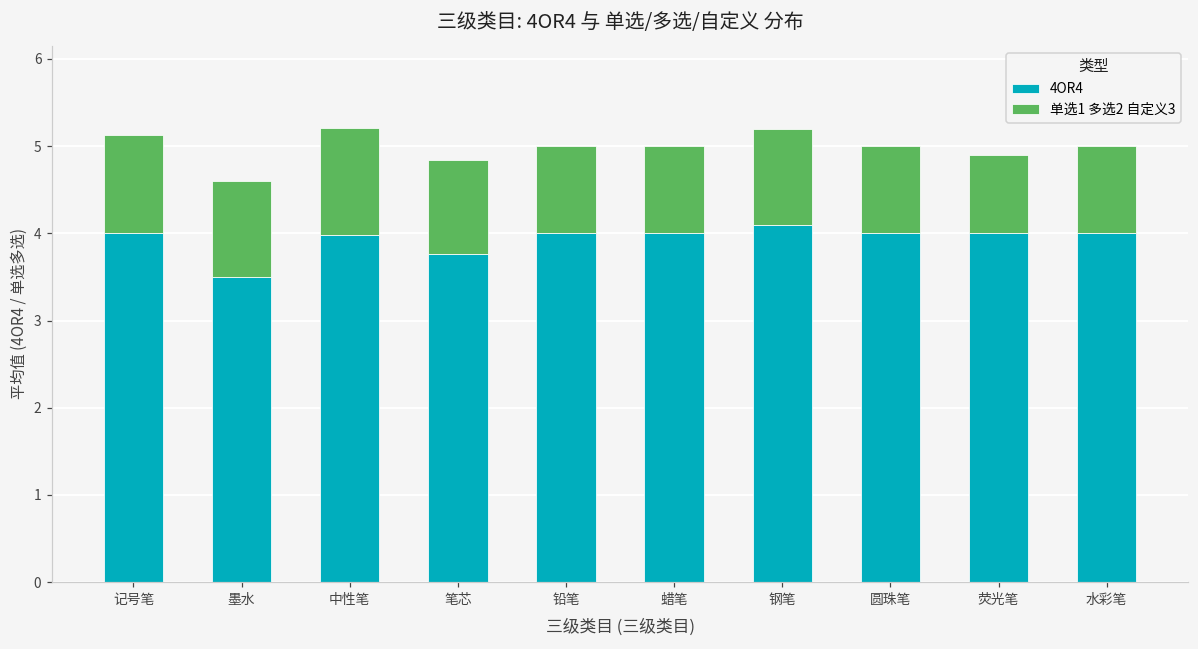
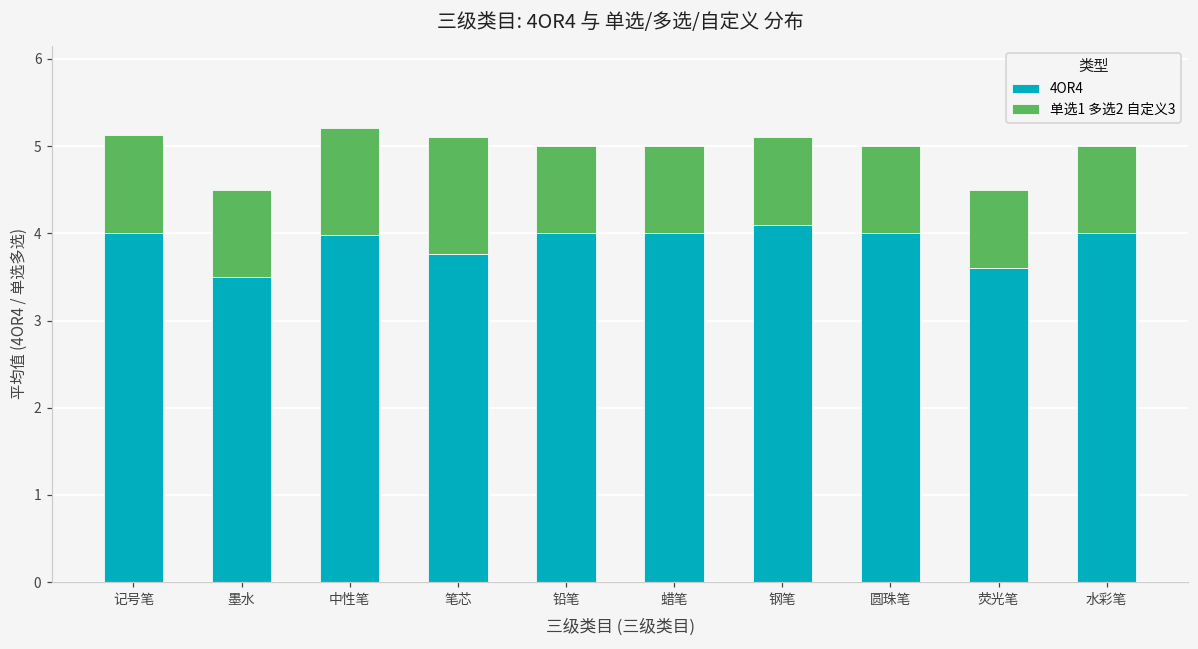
  {
    "4OR4": {
      "记号笔": 4.0,
      "墨水": 3.5,
      "中性笔": 4.0,
      "笔芯": 3.8,
      "铅笔": 4.0,
      "蜡笔": 4.0,
      "钢笔": 4.1,
      "圆珠笔": 4.0,
-     "荧光笔": 4.0,
+     "荧光笔": 3.6,
      "水彩笔": 4.0
    },
    "单选1 多选2 自定义3": {
      "记号笔": 1.1,
-     "墨水": 1.1,
+     "墨水": 1.0,
      "中性笔": 1.2,
-     "笔芯": 1.1,
+     "笔芯": 1.3,
      "铅笔": 1.0,
      "蜡笔": 1.0,
-     "钢笔": 1.1,
+     "钢笔": 1.0,
      "圆珠笔": 1.0,
      "荧光笔": 0.9,
      "水彩笔": 1.0
    }
  }
